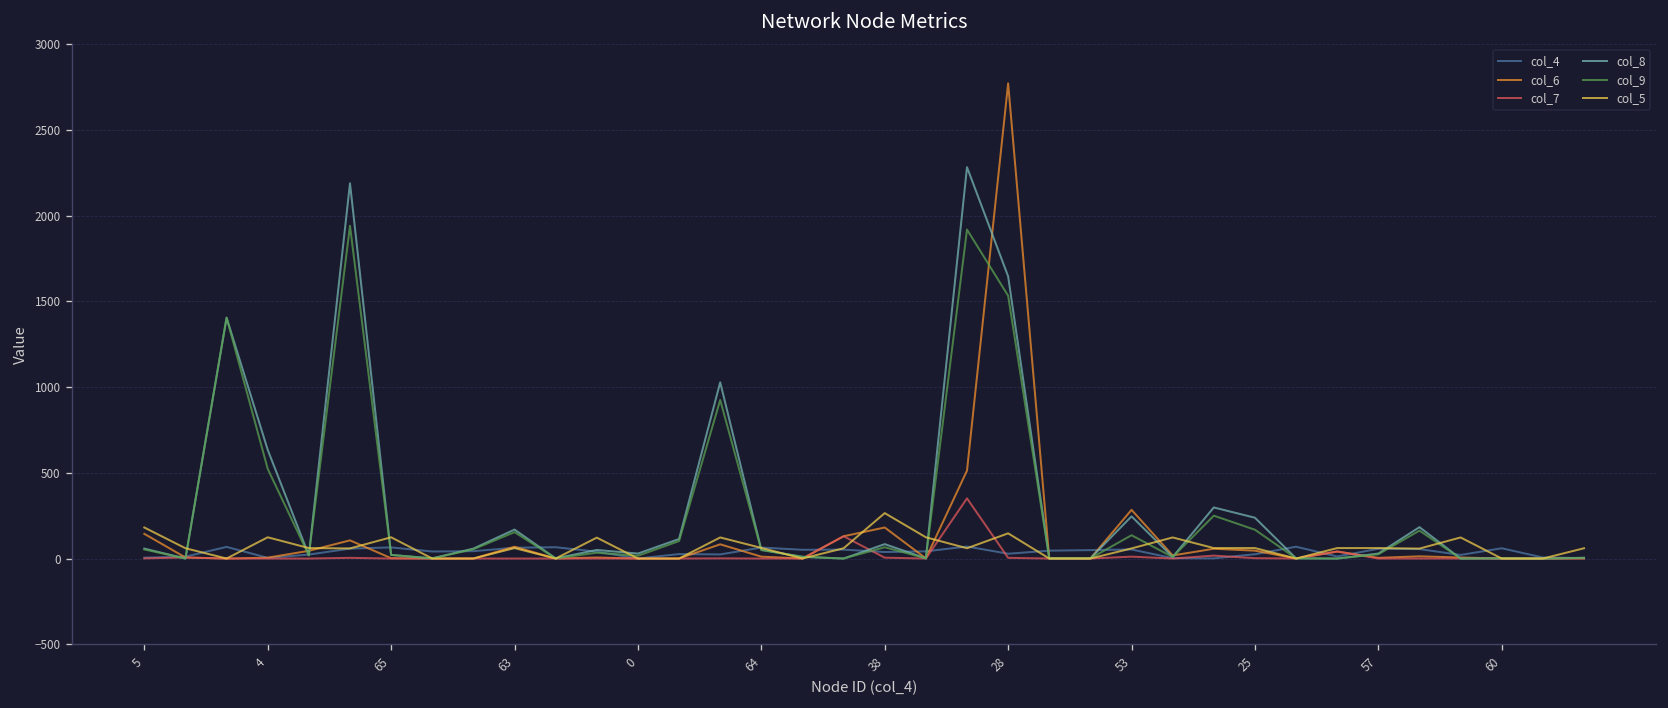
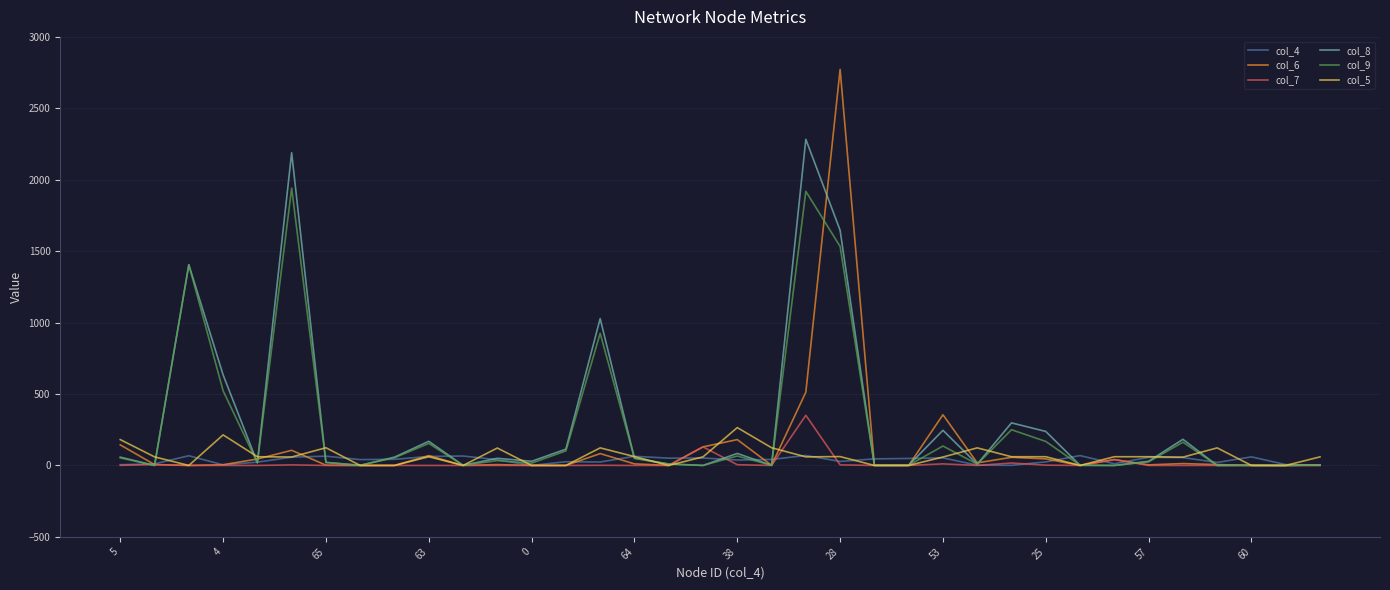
  {
    "col_4": {
      "65": 70,
      "38": 40,
      "28": 30,
      "25": 30,
      "60": 60
    },
    "col_6": {
      "5": 140,
      "38": 180,
      "28": 2770,
-     "53": 280
+     "53": 360
    },
    "col_7": {
      "63": 0,
      "38": 10,
      "28": 0,
      "53": 10,
      "25": 0
    },
    "col_8": {
      "4": 630,
      "38": 80,
      "28": 1650,
      "53": 250,
      "25": 240
    },
    "col_9": {
      "4": 520,
      "38": 70,
      "28": 1530,
      "53": 140,
      "25": 170
    },
    "col_5": {
      "5": 180,
-     "4": 120,
+     "4": 210,
      "65": 120,
      "38": 270,
-     "28": 150
+     "28": 60
    }
  }
